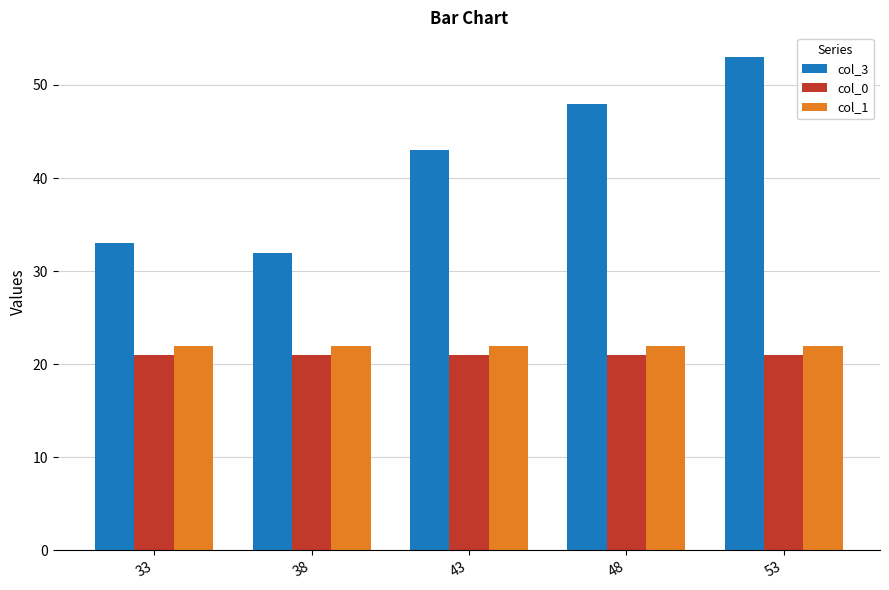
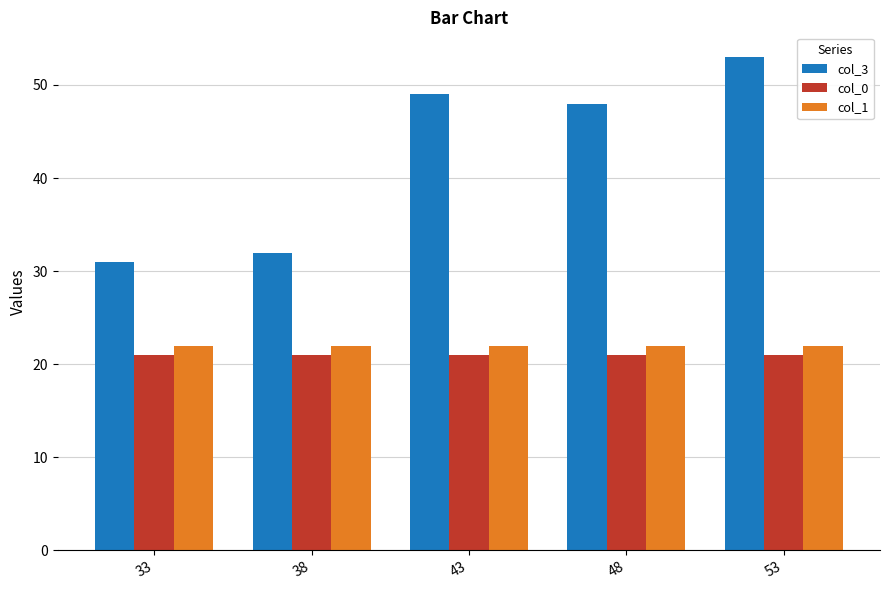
  {
    "col_3": {
-     "33": 33,
+     "33": 31,
      "38": 32,
-     "43": 43,
+     "43": 49,
      "48": 48,
      "53": 53
    },
    "col_0": {
      "33": 21,
      "38": 21,
      "43": 21,
      "48": 21,
      "53": 21
    },
    "col_1": {
      "33": 22,
      "38": 22,
      "43": 22,
      "48": 22,
      "53": 22
    }
  }
